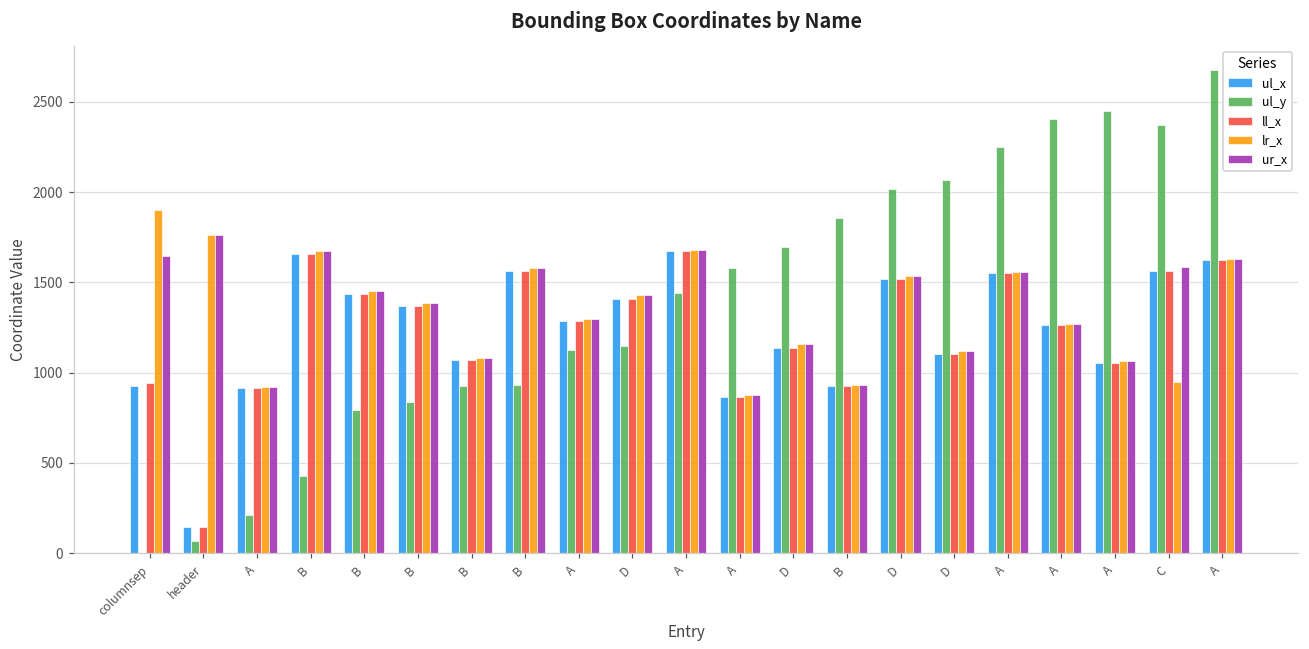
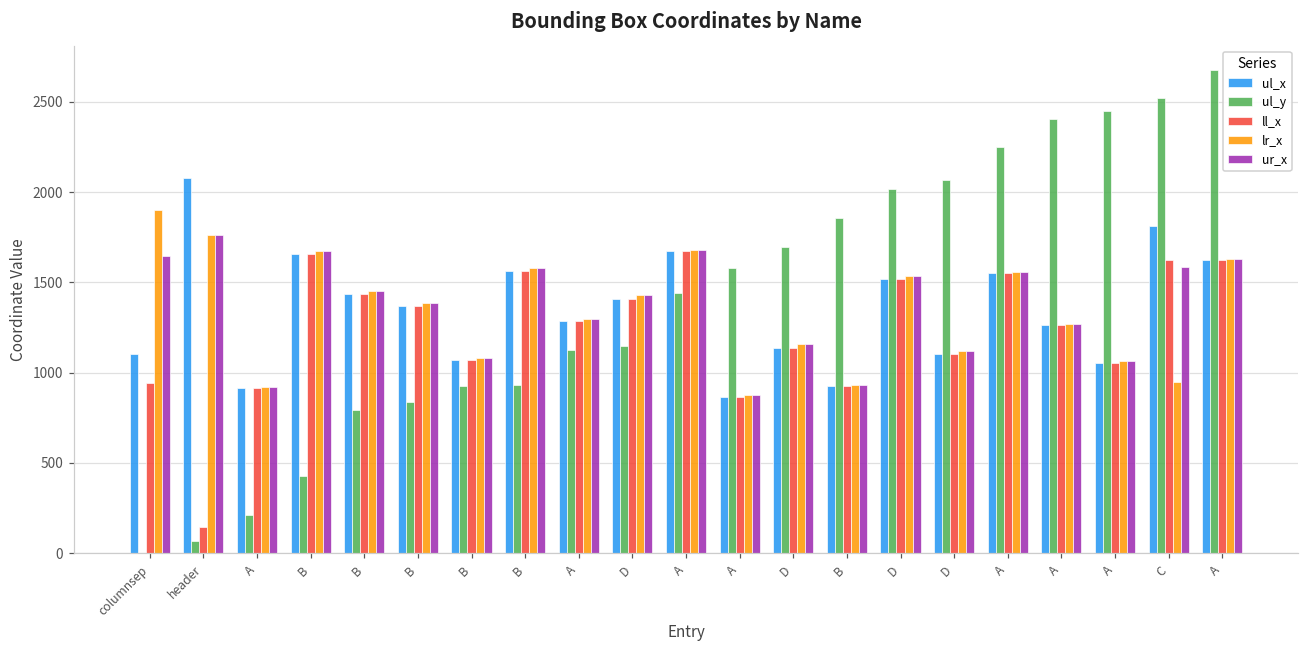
  {
    "ul_x": {
-     "columnsep": 930,
-     "header": 140,
-     "C": 1560
+     "columnsep": 1110,
+     "header": 2080,
+     "C": 1810
    },
    "ul_y": {
      "columnsep": 0,
      "header": 70,
-     "C": 2370
+     "C": 2520
    },
    "ll_x": {
      "columnsep": 940,
      "header": 140,
-     "C": 1560
+     "C": 1630
    },
    "lr_x": {
      "columnsep": 1900,
      "header": 1770,
      "C": 950
    },
    "ur_x": {
      "columnsep": 1650,
      "header": 1770,
      "C": 1590
    }
  }
